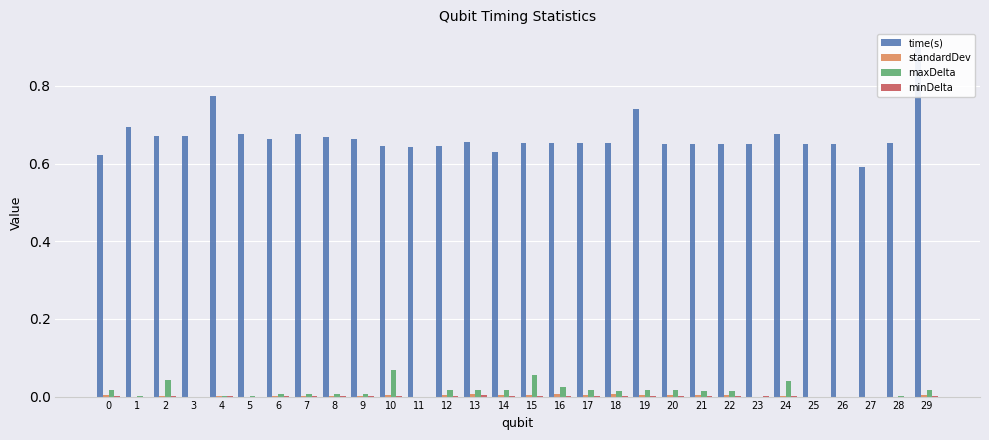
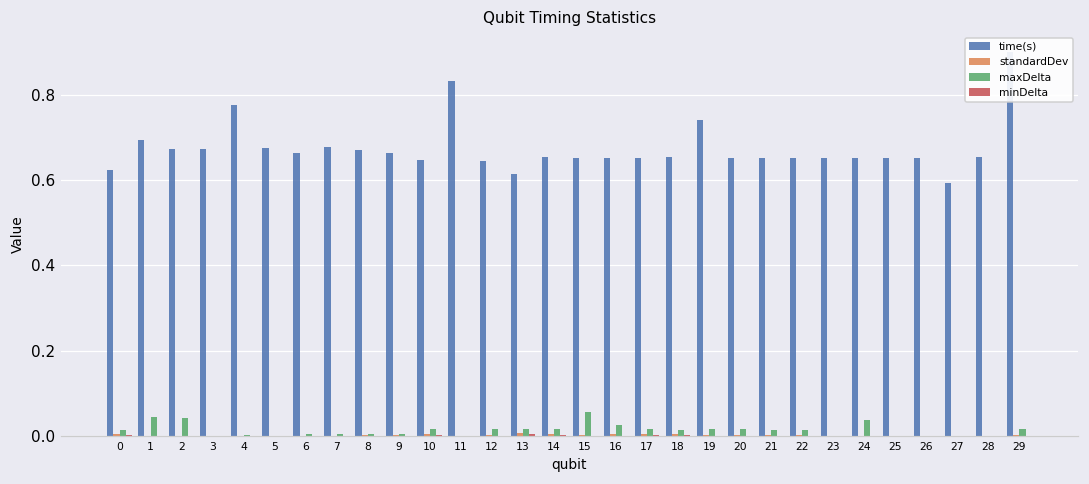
  {
    "time(s)": {
      "0": 0.62,
      "1": 0.69,
      "2": 0.67,
      "3": 0.67,
      "4": 0.78,
      "5": 0.68,
      "6": 0.66,
      "7": 0.68,
      "8": 0.67,
      "9": 0.66,
      "10": 0.65,
-     "11": 0.64,
+     "11": 0.83,
      "12": 0.64,
-     "13": 0.66,
-     "14": 0.63,
+     "13": 0.61,
+     "14": 0.65,
      "15": 0.65,
      "16": 0.65,
      "17": 0.65,
      "18": 0.65,
      "19": 0.74,
      "20": 0.65,
      "21": 0.65,
      "22": 0.65,
      "23": 0.65,
-     "24": 0.68,
+     "24": 0.65,
      "25": 0.65,
      "26": 0.65,
      "27": 0.59,
      "28": 0.65
    },
    "maxDelta": {
      "0": 0.02,
-     "1": 0.00,
+     "1": 0.05,
      "2": 0.04,
-     "10": 0.07,
+     "10": 0.02,
      "12": 0.02,
      "13": 0.02,
      "14": 0.02,
      "15": 0.06,
      "16": 0.03,
      "17": 0.02,
      "18": 0.02,
      "19": 0.02,
      "20": 0.02,
      "21": 0.01,
      "22": 0.01,
      "24": 0.04,
      "29": 0.02
    }
  }
